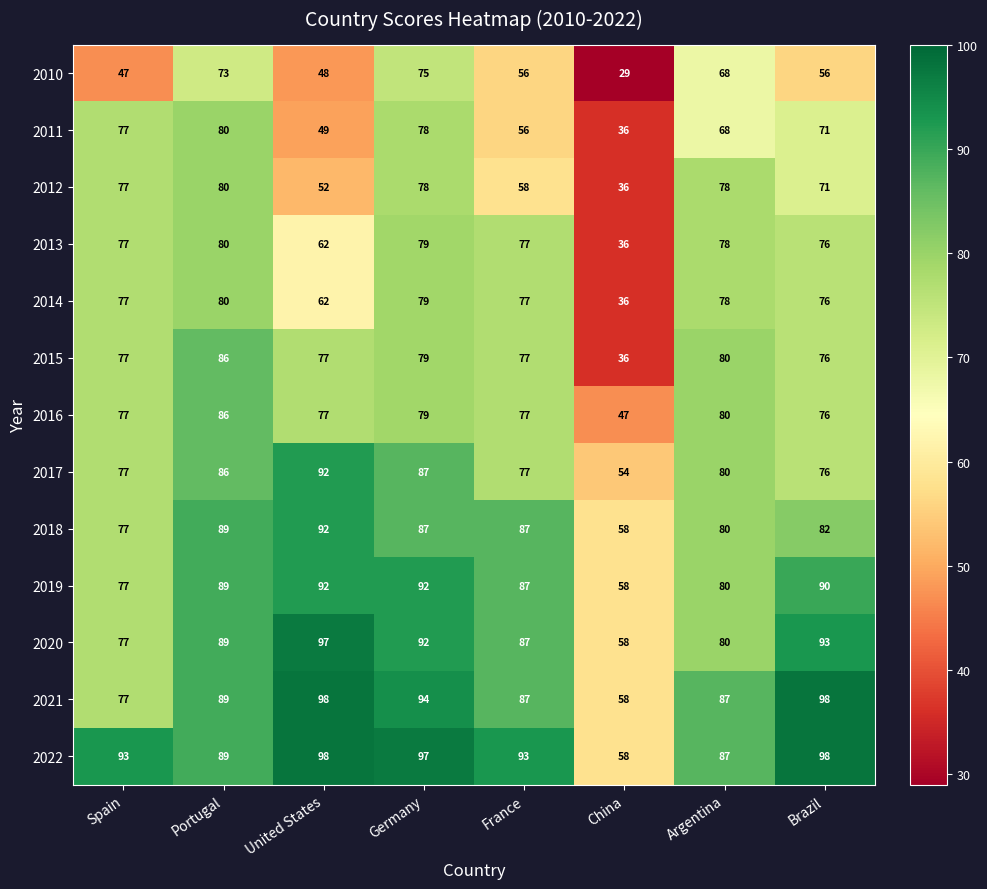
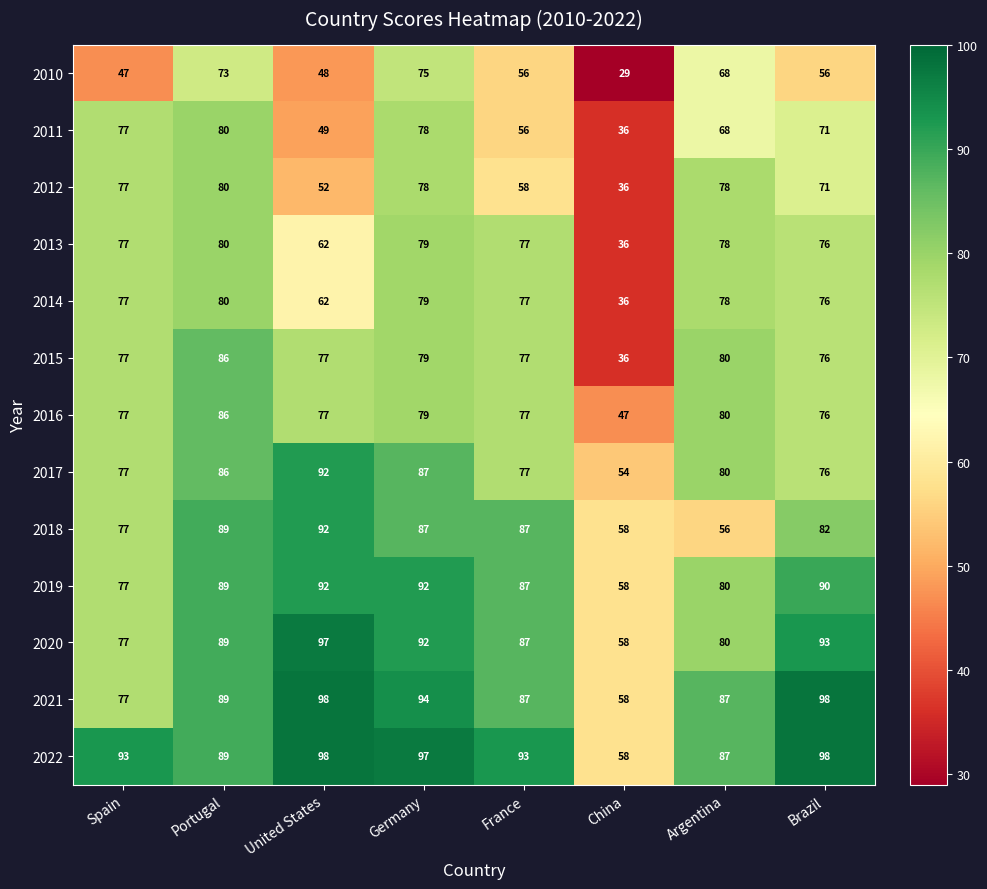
  {
    "2010": {
      "Spain": 47,
      "Portugal": 73,
      "United States": 48,
      "Germany": 75,
      "France": 56,
      "China": 29,
      "Argentina": 68,
      "Brazil": 56
    },
    "2011": {
      "Spain": 77,
      "Portugal": 80,
      "United States": 49,
      "Germany": 78,
      "France": 56,
      "China": 36,
      "Argentina": 68,
      "Brazil": 71
    },
    "2012": {
      "Spain": 77,
      "Portugal": 80,
      "United States": 52,
      "Germany": 78,
      "France": 58,
      "China": 36,
      "Argentina": 78,
      "Brazil": 71
    },
    "2013": {
      "Spain": 77,
      "Portugal": 80,
      "United States": 62,
      "Germany": 79,
      "France": 77,
      "China": 36,
      "Argentina": 78,
      "Brazil": 76
    },
    "2014": {
      "Spain": 77,
      "Portugal": 80,
      "United States": 62,
      "Germany": 79,
      "France": 77,
      "China": 36,
      "Argentina": 78,
      "Brazil": 76
    },
    "2015": {
      "Spain": 77,
      "Portugal": 86,
      "United States": 77,
      "Germany": 79,
      "France": 77,
      "China": 36,
      "Argentina": 80,
      "Brazil": 76
    },
    "2016": {
      "Spain": 77,
      "Portugal": 86,
      "United States": 77,
      "Germany": 79,
      "France": 77,
      "China": 47,
      "Argentina": 80,
      "Brazil": 76
    },
    "2017": {
      "Spain": 77,
      "Portugal": 86,
      "United States": 92,
      "Germany": 87,
      "France": 77,
      "China": 54,
      "Argentina": 80,
      "Brazil": 76
    },
    "2018": {
      "Spain": 77,
      "Portugal": 89,
      "United States": 92,
      "Germany": 87,
      "France": 87,
      "China": 58,
-     "Argentina": 80,
+     "Argentina": 56,
      "Brazil": 82
    },
    "2019": {
      "Spain": 77,
      "Portugal": 89,
      "United States": 92,
      "Germany": 92,
      "France": 87,
      "China": 58,
      "Argentina": 80,
      "Brazil": 90
    },
    "2020": {
      "Spain": 77,
      "Portugal": 89,
      "United States": 97,
      "Germany": 92,
      "France": 87,
      "China": 58,
      "Argentina": 80,
      "Brazil": 93
    },
    "2021": {
      "Spain": 77,
      "Portugal": 89,
      "United States": 98,
      "Germany": 94,
      "France": 87,
      "China": 58,
      "Argentina": 87,
      "Brazil": 98
    },
    "2022": {
      "Spain": 93,
      "Portugal": 89,
      "United States": 98,
      "Germany": 97,
      "France": 93,
      "China": 58,
      "Argentina": 87,
      "Brazil": 98
    }
  }
